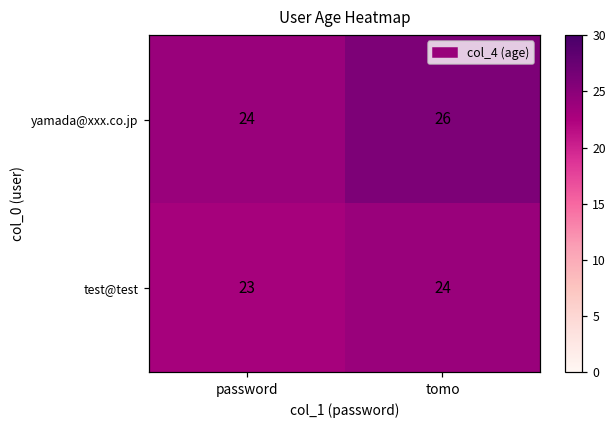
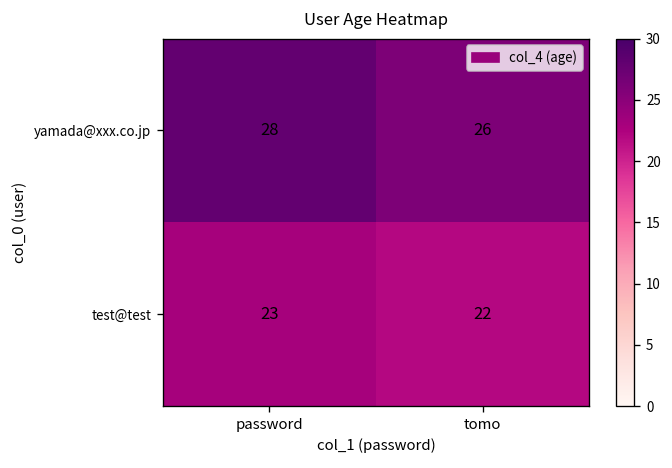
  {
    "yamada@xxx.co.jp": {
-     "password": 24,
+     "password": 28,
      "tomo": 26
    },
    "test@test": {
      "password": 23,
-     "tomo": 24
+     "tomo": 22
    }
  }
